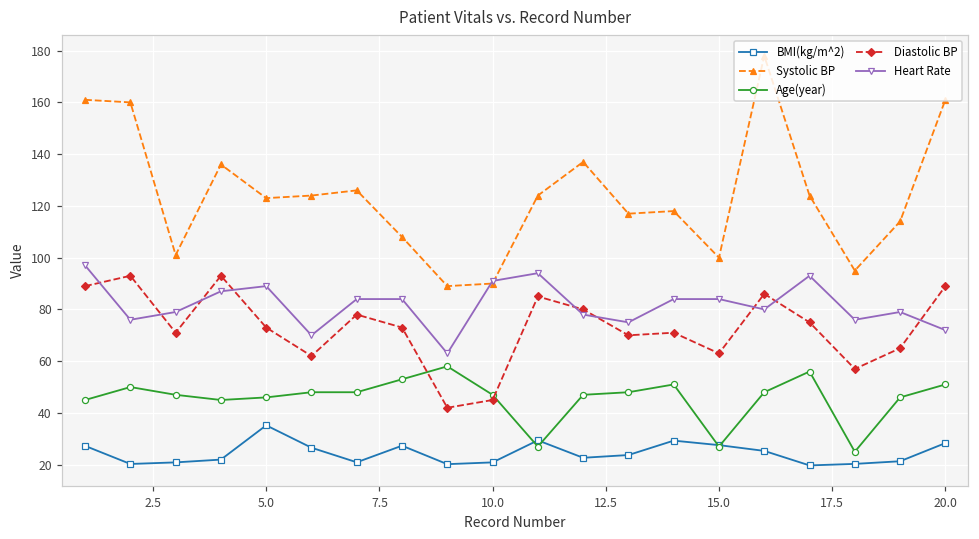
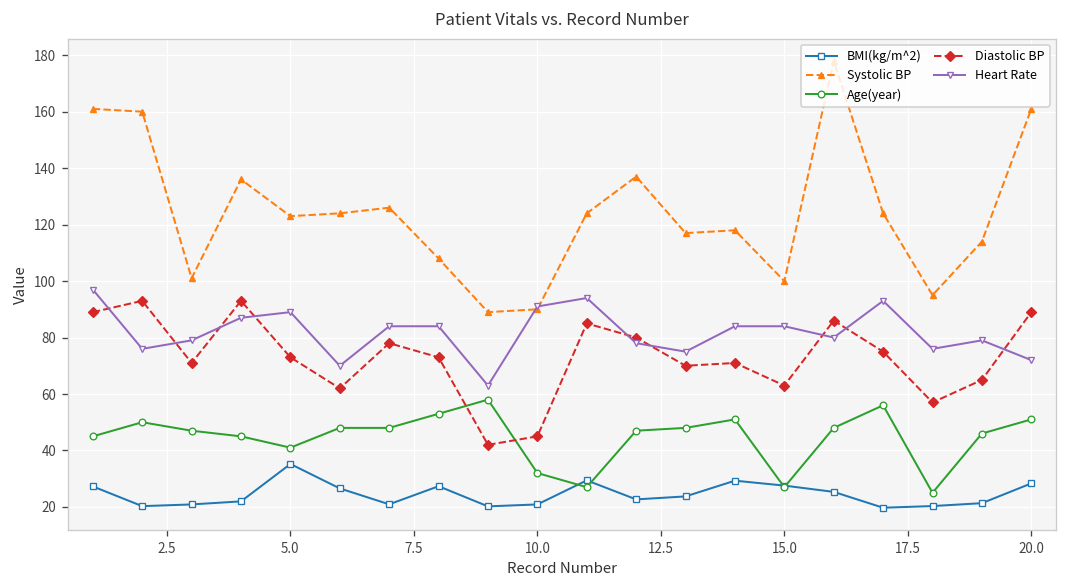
  {
    "BMI(kg/m^2)": {
      "5.0": 35,
      "10.0": 21,
      "20.0": 28
    },
    "Systolic BP": {
      "5.0": 123,
      "15.0": 100,
      "20.0": 161
    },
    "Age(year)": {
-     "5.0": 46,
-     "10.0": 47,
+     "5.0": 41,
+     "10.0": 32,
      "20.0": 51
    },
    "Diastolic BP": {
      "5.0": 73,
      "10.0": 45,
      "15.0": 63,
      "20.0": 89
    },
    "Heart Rate": {
      "5.0": 89,
      "15.0": 84,
      "20.0": 72
    }
  }
